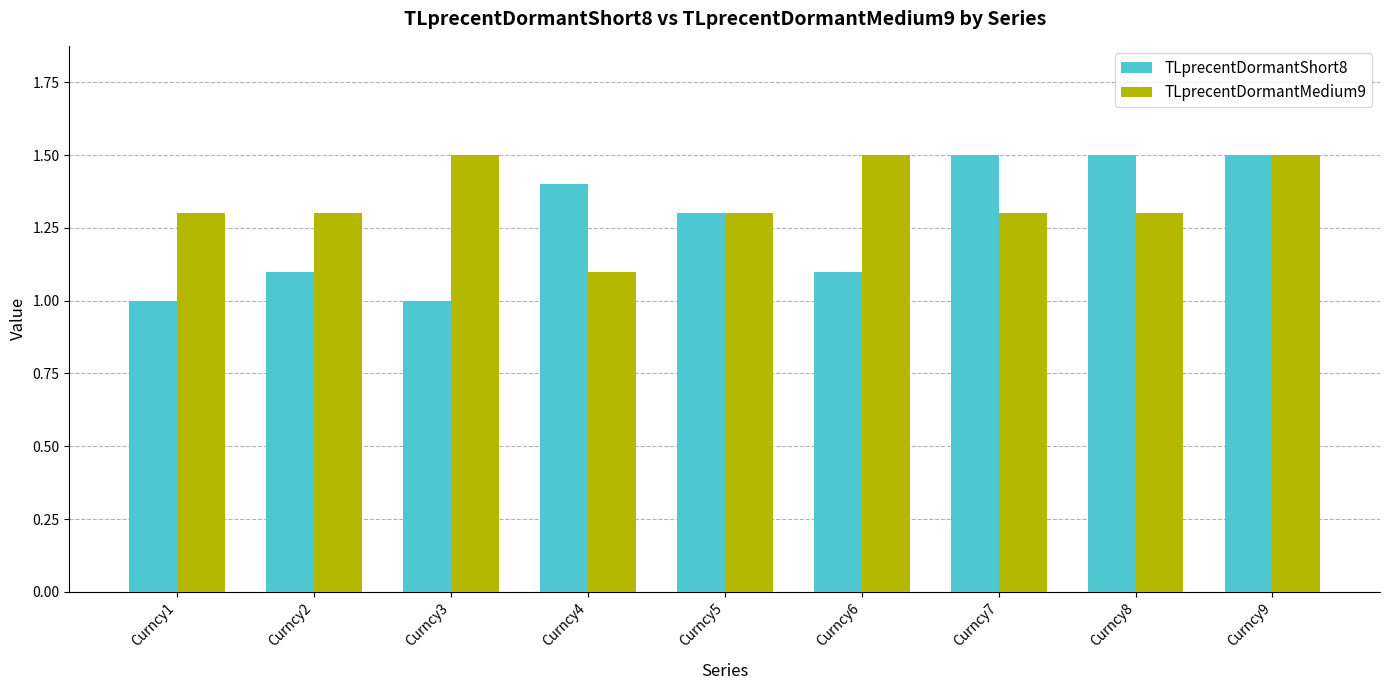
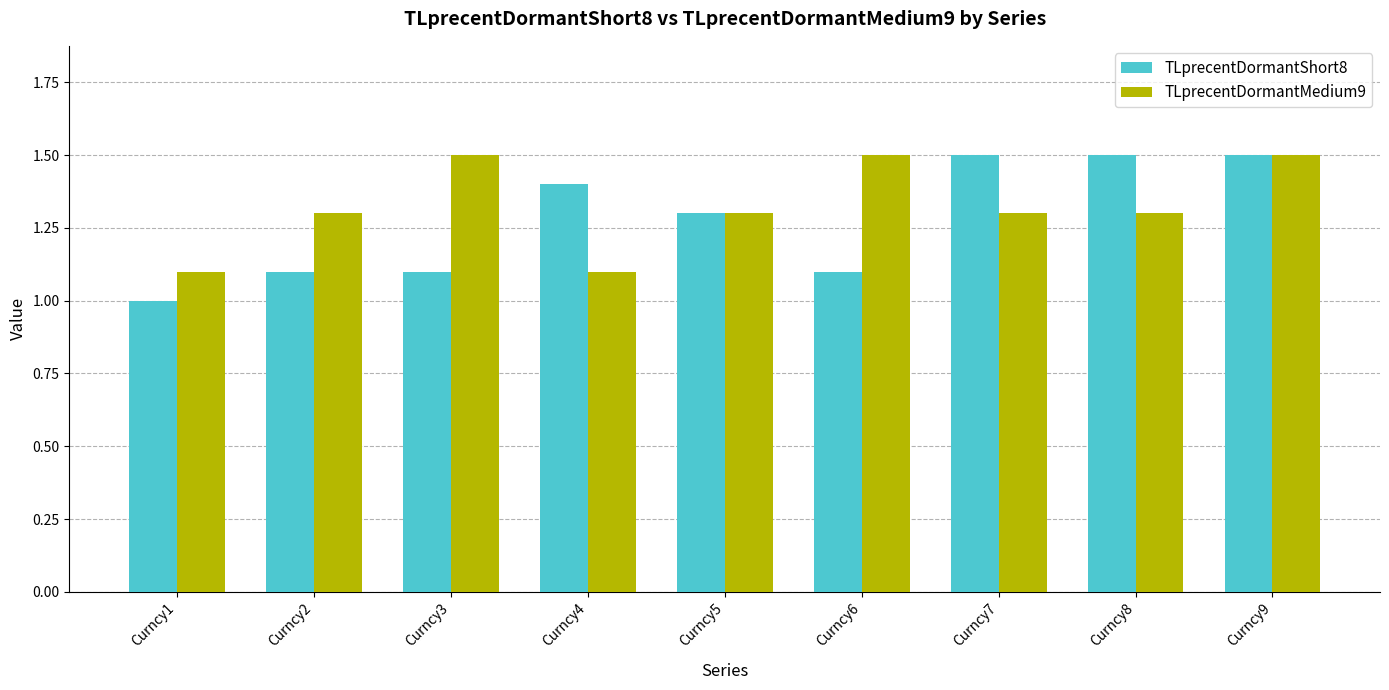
  {
    "TLprecentDormantShort8": {
      "Curncy1": 1.0,
      "Curncy2": 1.1,
-     "Curncy3": 1.0,
+     "Curncy3": 1.1,
      "Curncy4": 1.4,
      "Curncy5": 1.3,
      "Curncy6": 1.1,
      "Curncy7": 1.5,
      "Curncy8": 1.5,
      "Curncy9": 1.5
    },
    "TLprecentDormantMedium9": {
-     "Curncy1": 1.3,
+     "Curncy1": 1.1,
      "Curncy2": 1.3,
      "Curncy3": 1.5,
      "Curncy4": 1.1,
      "Curncy5": 1.3,
      "Curncy6": 1.5,
      "Curncy7": 1.3,
      "Curncy8": 1.3,
      "Curncy9": 1.5
    }
  }
